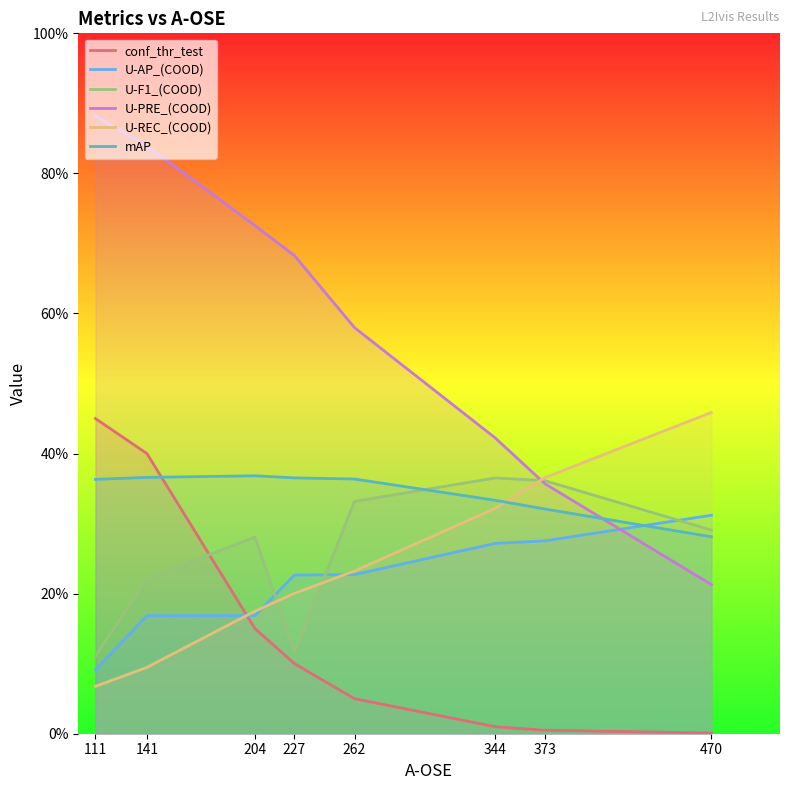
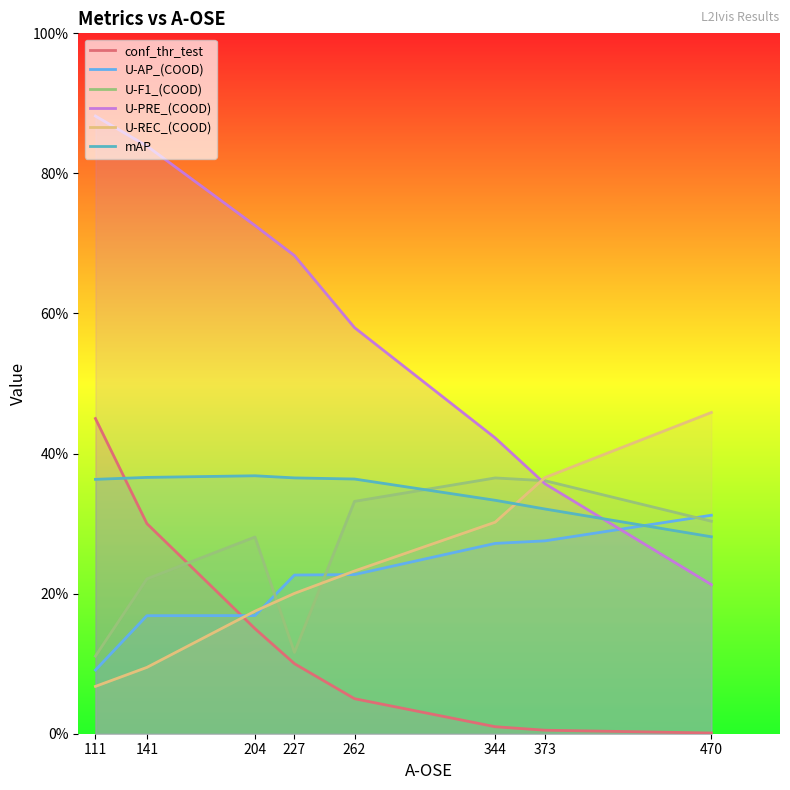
  {
    "conf_thr_test": {
      "111": "45%",
-     "141": "40%",
+     "141": "30%",
      "204": "15%",
      "227": "10%",
      "262": "5%",
      "344": "1%",
      "373": "1%",
      "470": "0%"
    },
    "U-F1_(COOD)": {
      "111": "11%",
      "141": "22%",
      "204": "28%",
      "227": "12%",
      "262": "33%",
      "344": "37%",
      "373": "36%",
-     "470": "29%"
+     "470": "30%"
    },
    "U-PRE_(COOD)": {
      "204": "73%",
      "227": "68%",
      "262": "58%",
      "344": "42%",
      "373": "36%",
      "470": "21%"
    },
    "U-REC_(COOD)": {
      "111": "7%",
      "141": "9%",
      "204": "18%",
      "227": "20%",
      "262": "23%",
-     "344": "32%",
+     "344": "30%",
      "373": "37%",
      "470": "46%"
    }
  }
